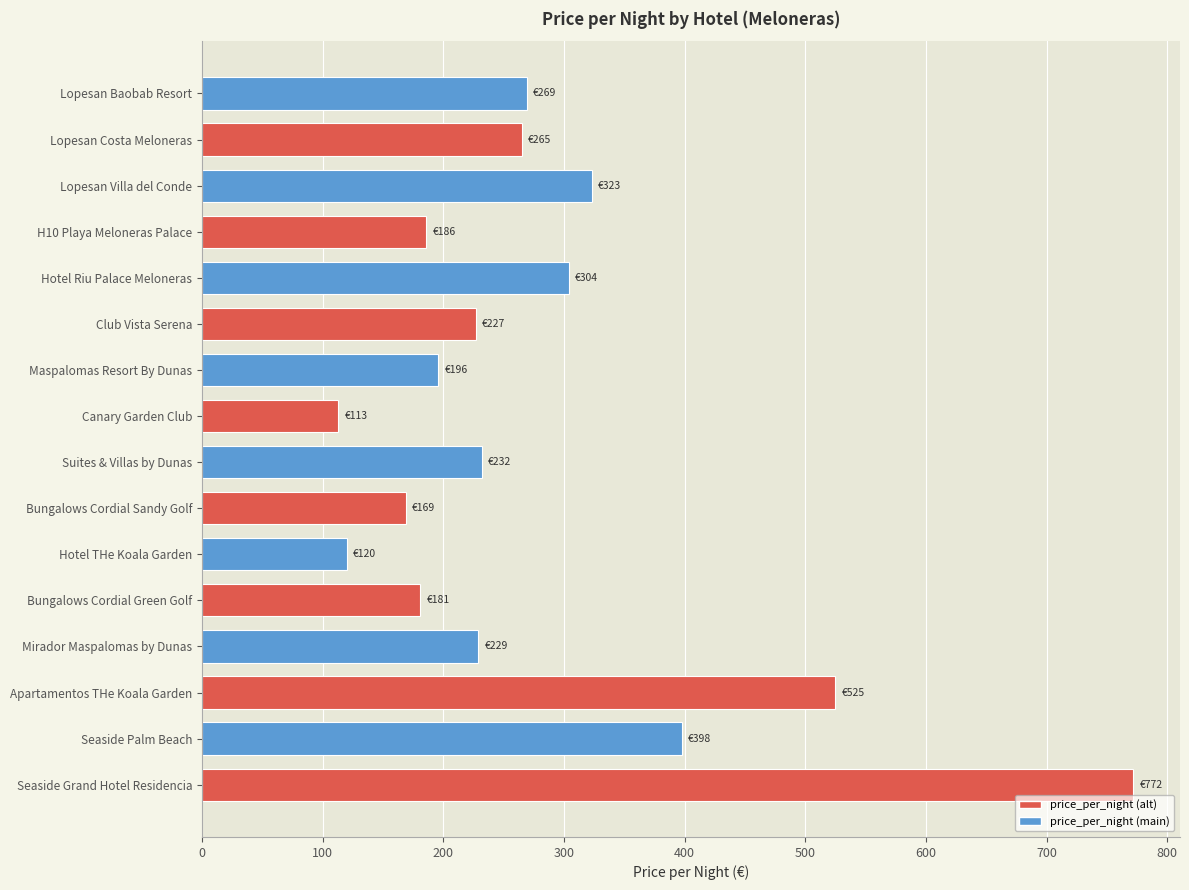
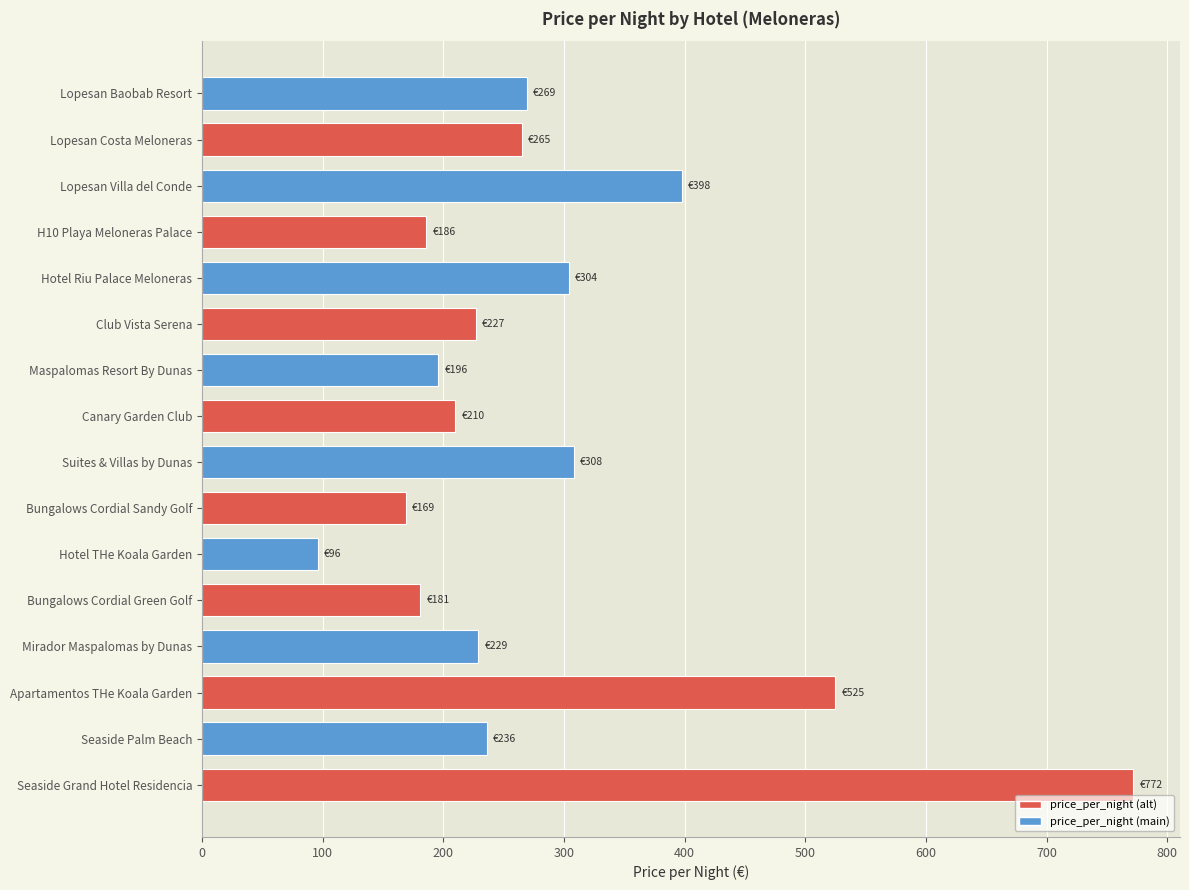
  {
    "Lopesan Baobab Resort": "€269",
    "Lopesan Costa Meloneras": "€265",
-   "Lopesan Villa del Conde": "€323",
+   "Lopesan Villa del Conde": "€398",
    "H10 Playa Meloneras Palace": "€186",
    "Hotel Riu Palace Meloneras": "€304",
    "Club Vista Serena": "€227",
    "Maspalomas Resort By Dunas": "€196",
-   "Canary Garden Club": "€113",
-   "Suites & Villas by Dunas": "€232",
+   "Canary Garden Club": "€210",
+   "Suites & Villas by Dunas": "€308",
    "Bungalows Cordial Sandy Golf": "€169",
-   "Hotel THe Koala Garden": "€120",
+   "Hotel THe Koala Garden": "€96",
    "Bungalows Cordial Green Golf": "€181",
    "Mirador Maspalomas by Dunas": "€229",
    "Apartamentos THe Koala Garden": "€525",
-   "Seaside Palm Beach": "€398",
+   "Seaside Palm Beach": "€236",
    "Seaside Grand Hotel Residencia": "€772"
  }
